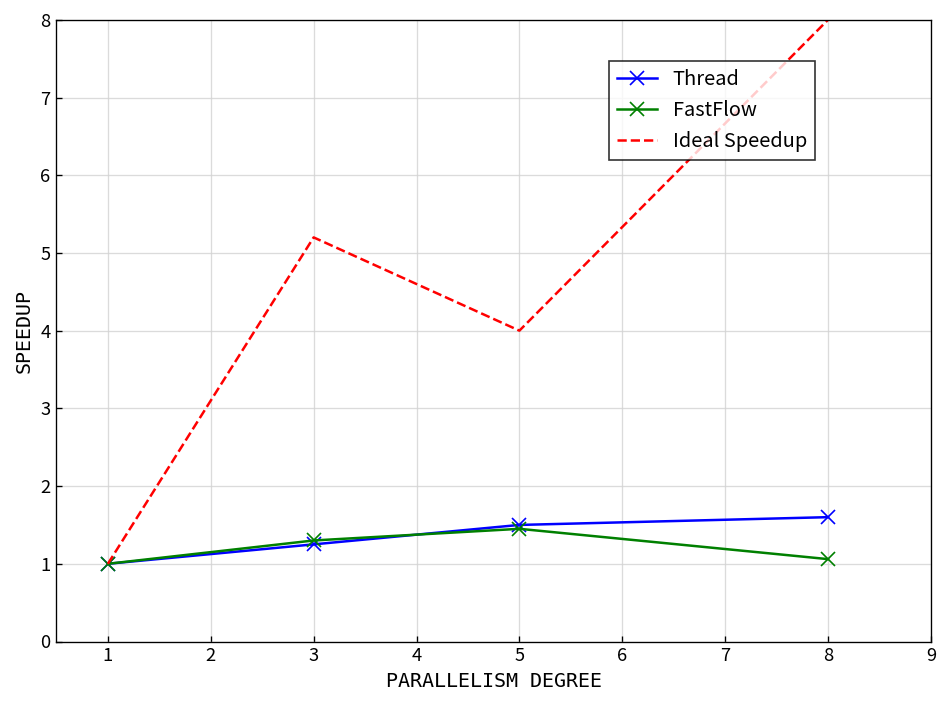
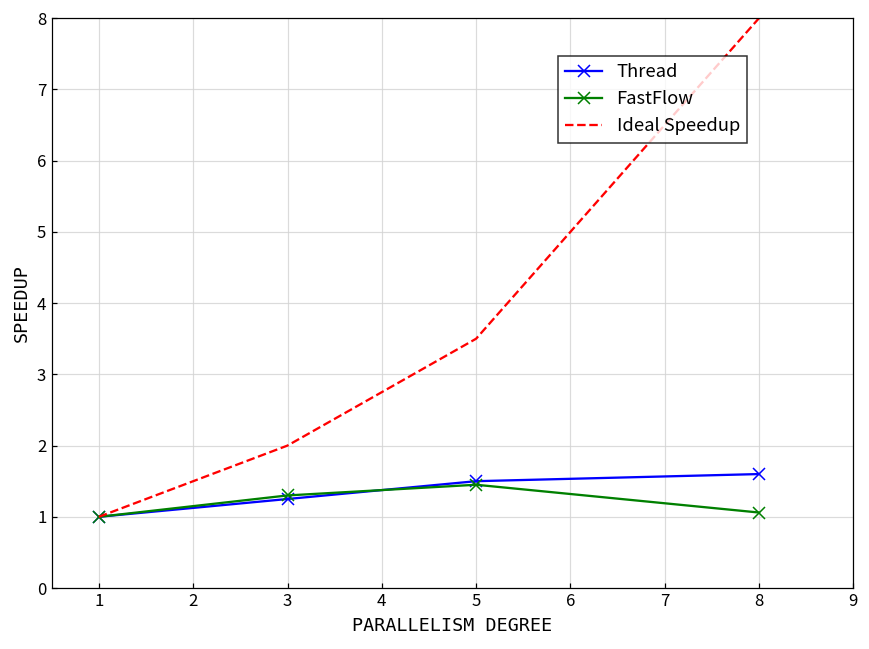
  {
    "Thread": {
      "3": 1.3,
      "5": 1.5,
      "8": 1.6
    },
    "FastFlow": {
      "3": 1.3,
      "5": 1.5,
      "8": 1.1
    },
    "Ideal Speedup": {
-     "3": 5.2,
-     "5": 4.0,
+     "3": 2.0,
+     "5": 3.5,
      "8": 8.0
    }
  }
